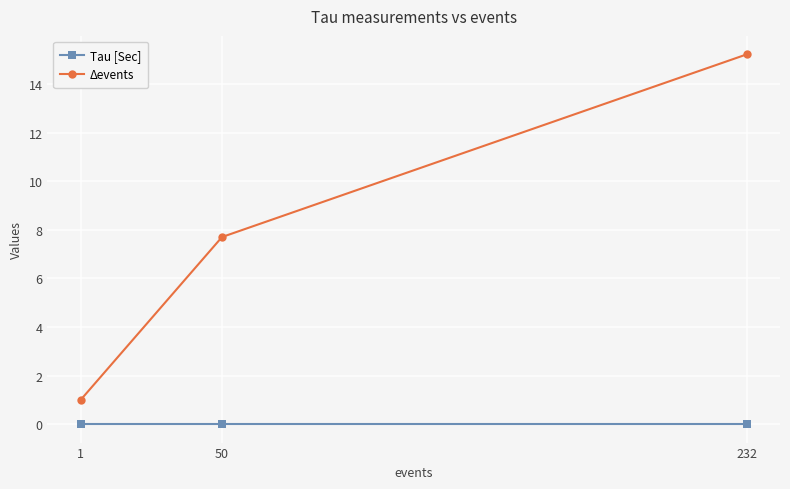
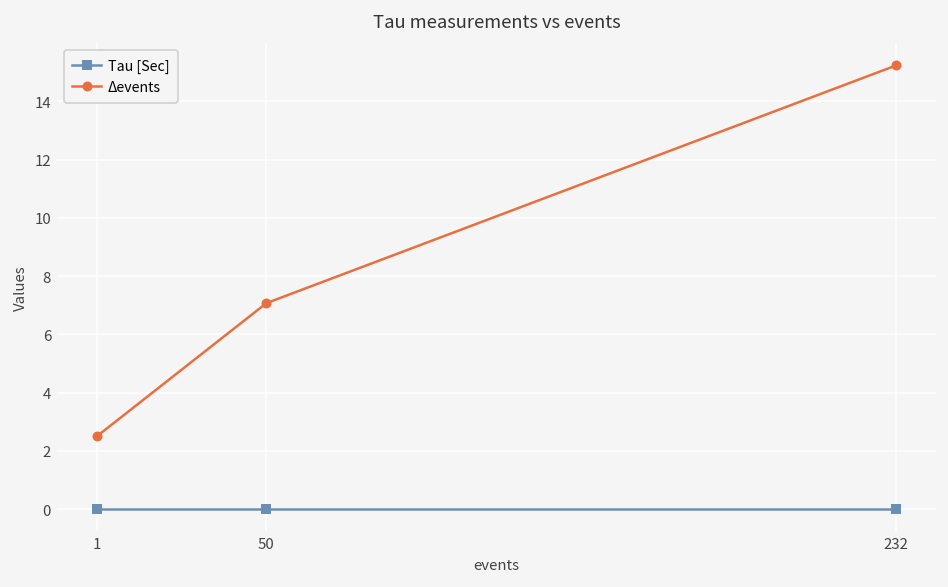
  {
    "Tau [Sec]": {
      "1": 0.0,
      "50": 0.0,
      "232": 0.0
    },
    "Δevents": {
-     "1": 1.0,
-     "50": 7.7,
+     "1": 2.5,
+     "50": 7.1,
      "232": 15.2
    }
  }
